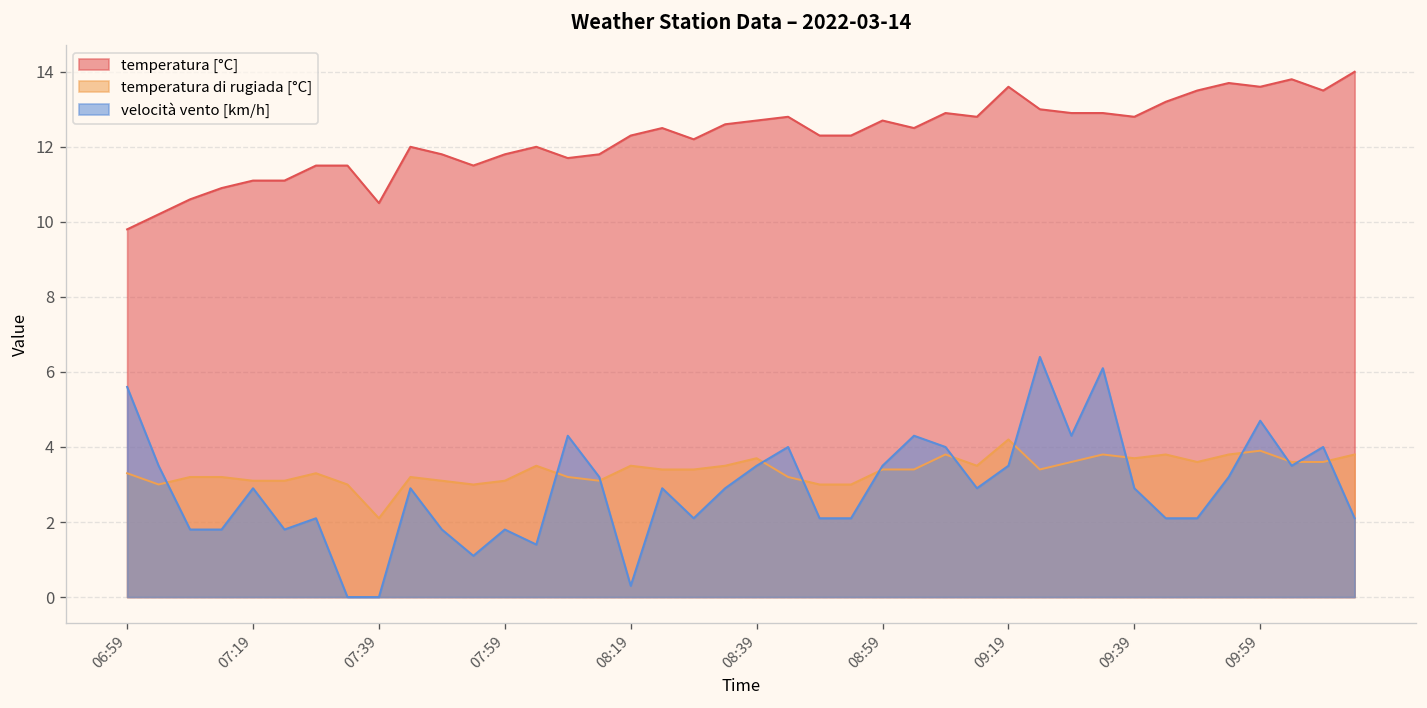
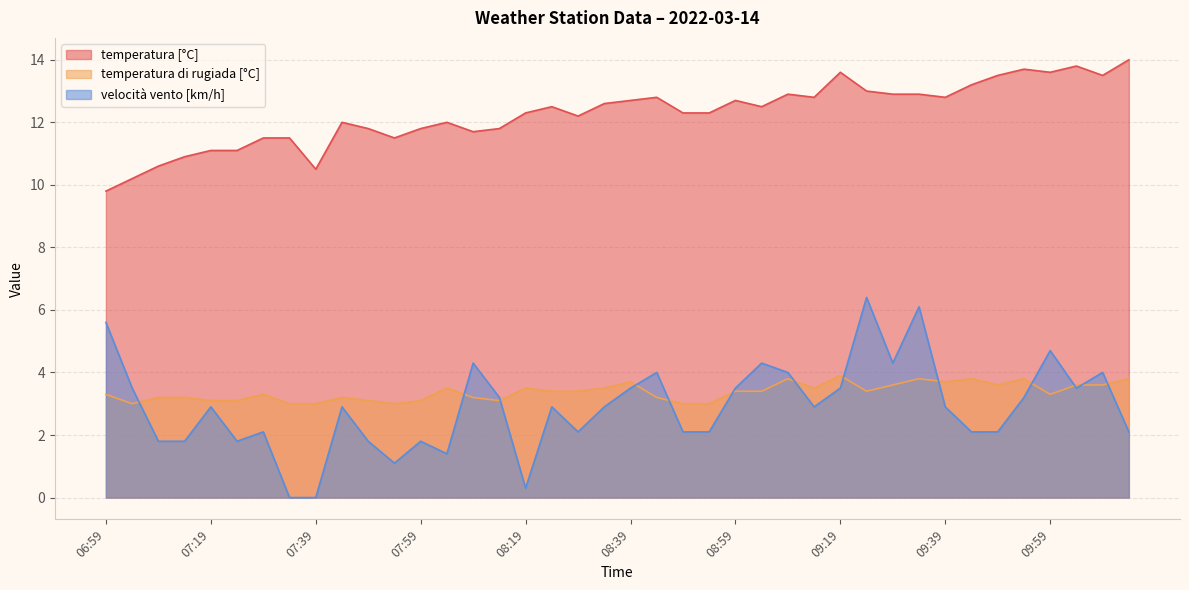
  {
    "temperatura [°C]": {
      "06:59": 9.8,
      "07:19": 11.1,
      "07:39": 10.5,
      "07:59": 11.8,
      "08:19": 12.3,
      "08:39": 12.7,
      "08:59": 12.7,
      "09:19": 13.6,
      "09:39": 12.8,
      "09:59": 13.6
    },
    "temperatura di rugiada [°C]": {
      "06:59": 3.3,
      "07:19": 3.1,
-     "07:39": 2.1,
+     "07:39": 3.0,
      "07:59": 3.1,
      "08:19": 3.5,
      "08:39": 3.7,
      "08:59": 3.4,
-     "09:19": 4.2,
+     "09:19": 3.9,
      "09:39": 3.7,
-     "09:59": 3.9
+     "09:59": 3.3
    },
    "velocità vento [km/h]": {
      "06:59": 5.6,
      "07:19": 2.9,
      "07:39": 0.0,
      "07:59": 1.8,
      "08:19": 0.3,
      "08:39": 3.5,
      "08:59": 3.5,
      "09:19": 3.5,
      "09:39": 2.9,
      "09:59": 4.7
    }
  }
